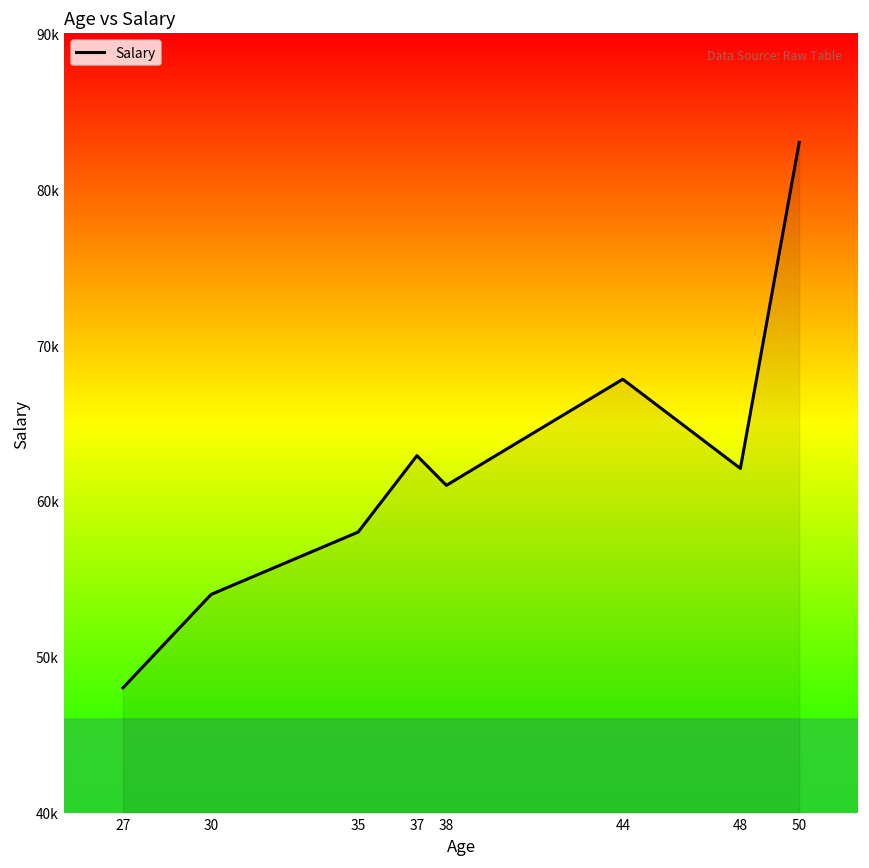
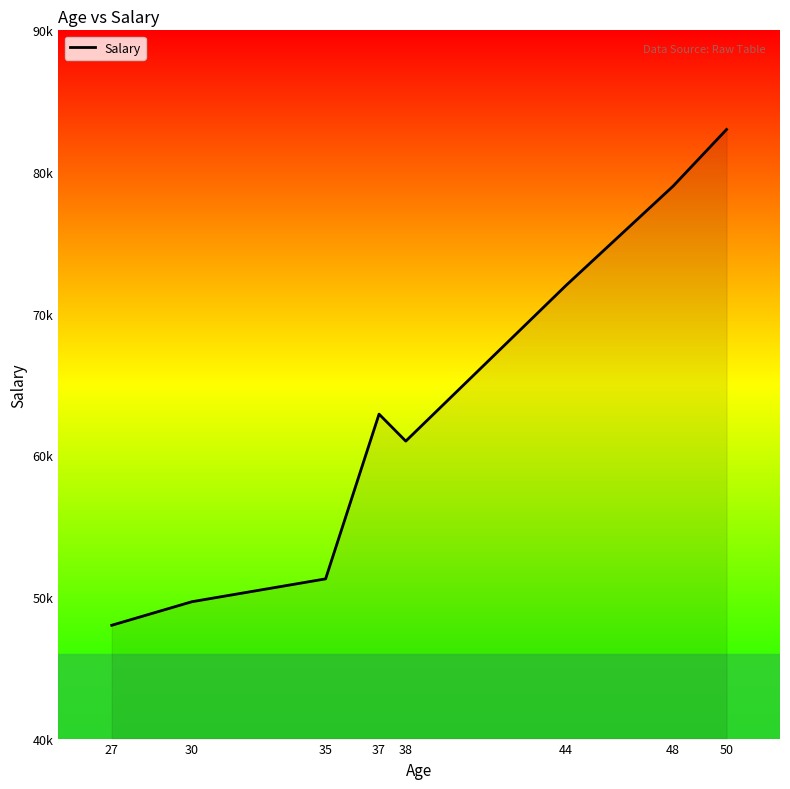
  {
    "27": 48000,
-   "30": 54000,
-   "35": 58000,
+   "30": 49700,
+   "35": 51300,
    "37": 62900,
    "38": 61000,
-   "44": 67800,
-   "48": 62100,
+   "44": 72000,
+   "48": 79000,
    "50": 83000
  }
